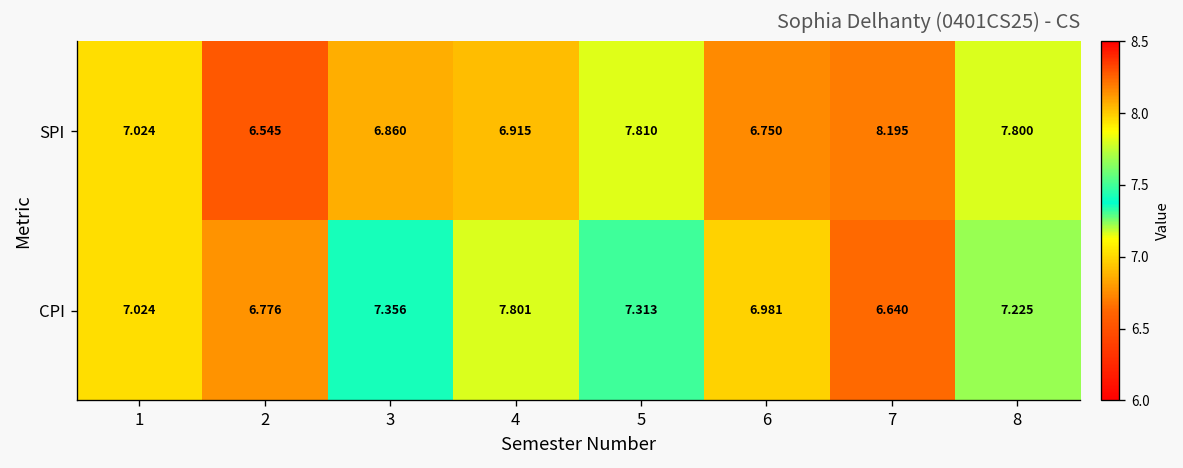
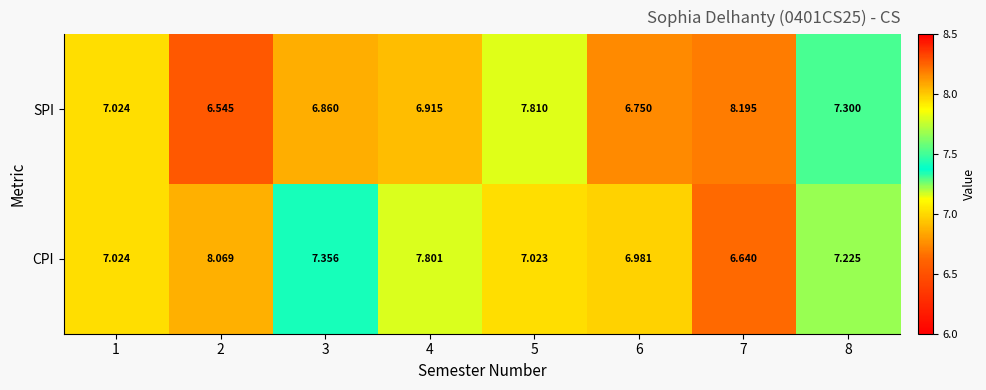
  {
    "SPI": {
      "1": 7.024,
      "2": 6.545,
      "3": 6.860,
      "4": 6.915,
      "5": 7.810,
      "6": 6.750,
      "7": 8.195,
-     "8": 7.800
+     "8": 7.300
    },
    "CPI": {
      "1": 7.024,
-     "2": 6.776,
+     "2": 8.069,
      "3": 7.356,
      "4": 7.801,
-     "5": 7.313,
+     "5": 7.023,
      "6": 6.981,
      "7": 6.640,
      "8": 7.225
    }
  }
